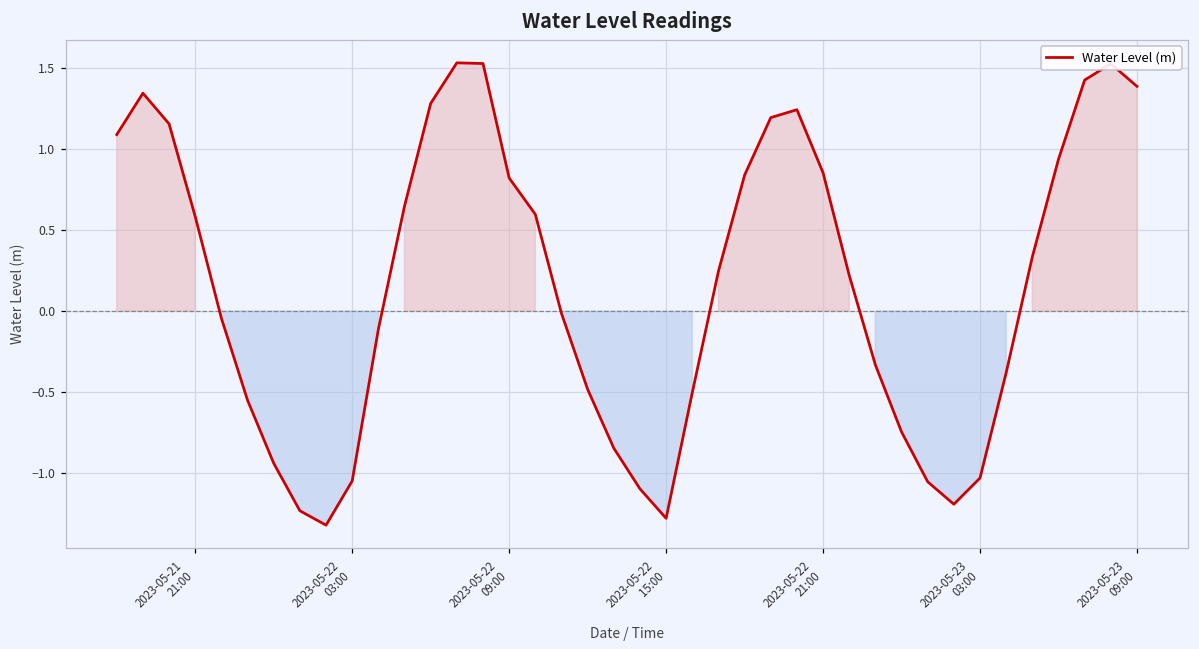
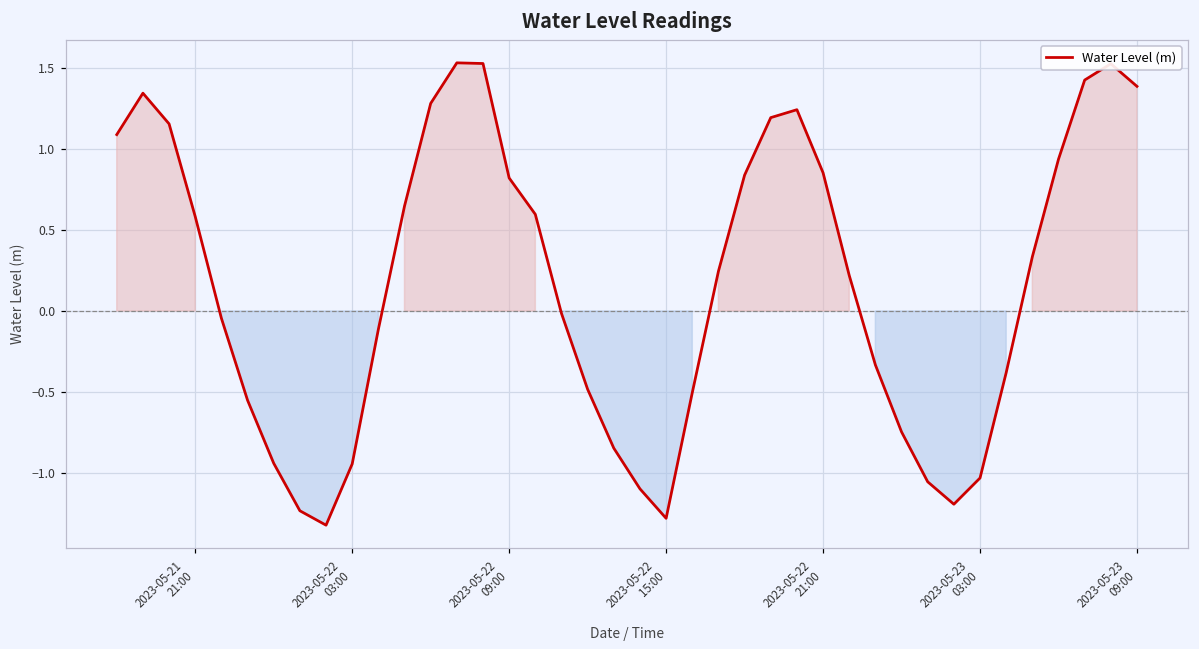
  {
    "2023-05-21 21:00": 0.58,
-   "2023-05-22 03:00": -1.05,
+   "2023-05-22 03:00": -0.94,
    "2023-05-22 09:00": 0.82,
    "2023-05-22 15:00": -1.28,
    "2023-05-22 21:00": 0.85,
    "2023-05-23 03:00": -1.03,
    "2023-05-23 09:00": 1.38
  }
